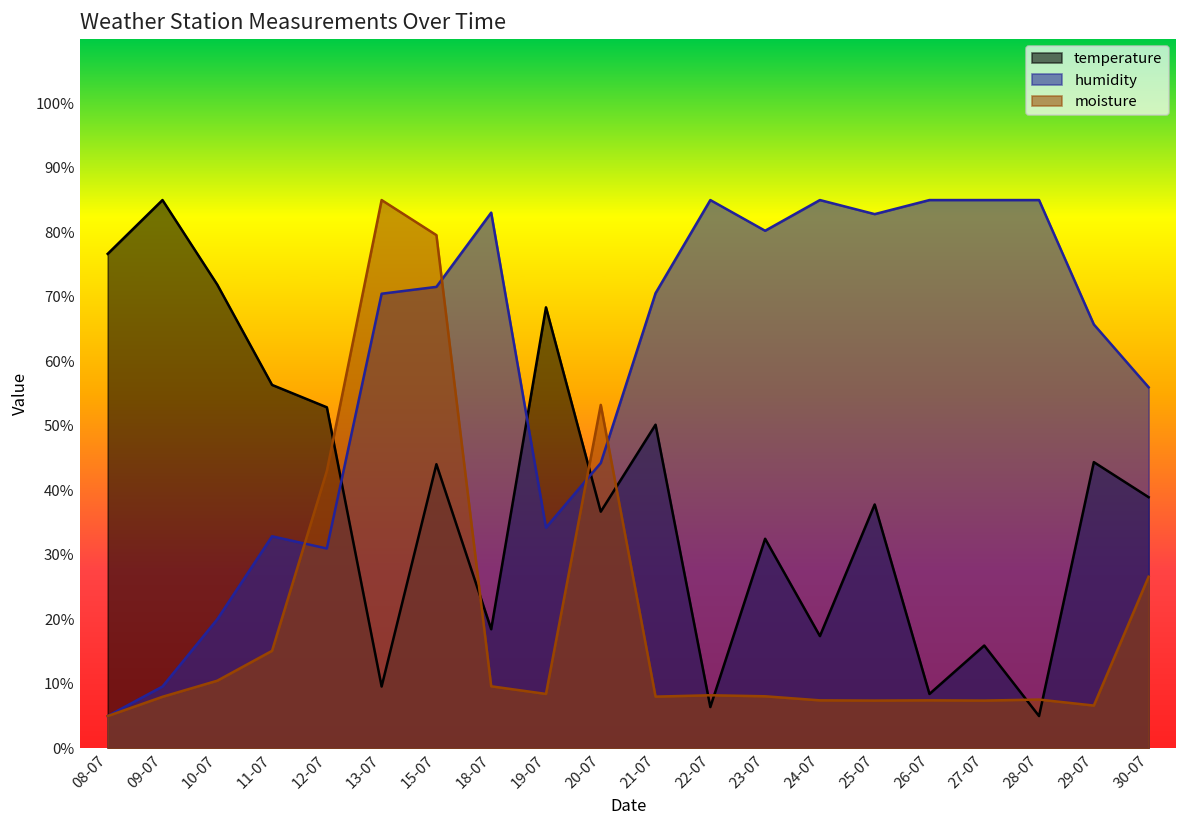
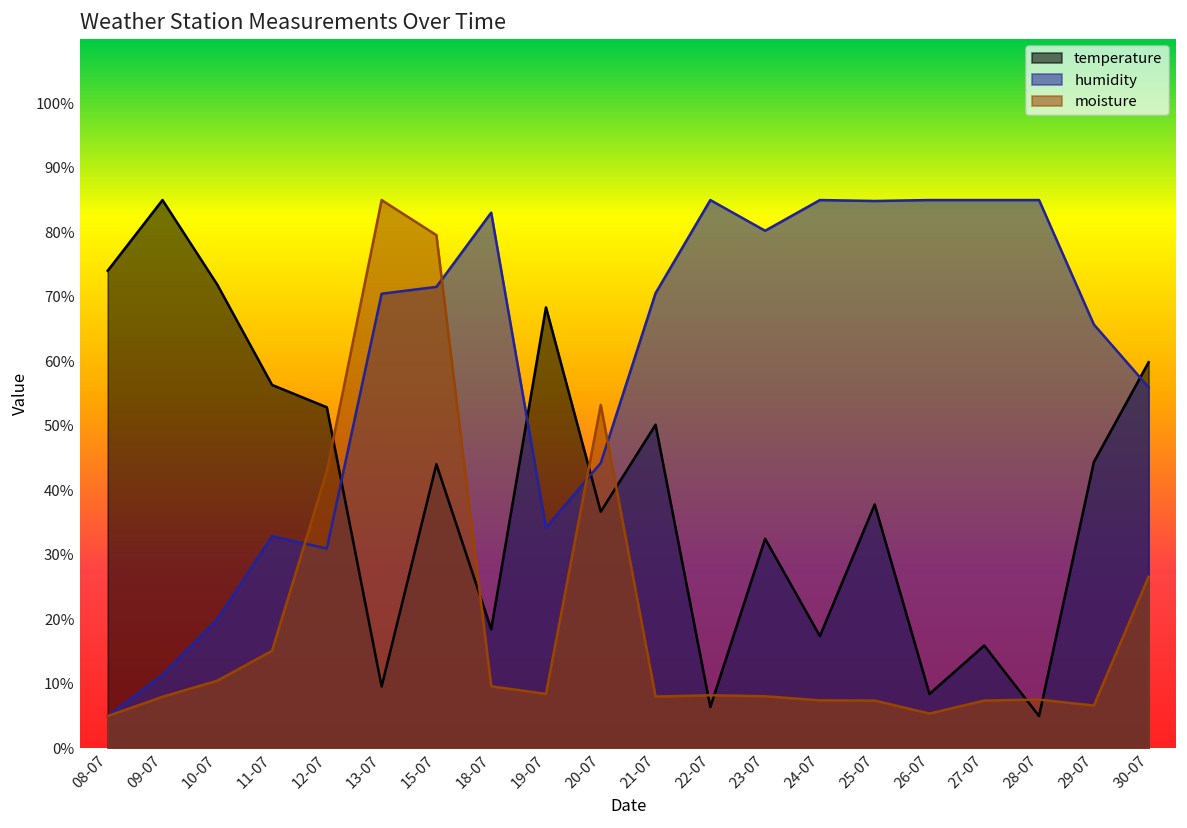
  {
    "temperature": {
-     "08-07": "77%",
+     "08-07": "74%",
      "09-07": "85%",
      "10-07": "72%",
      "11-07": "56%",
      "12-07": "53%",
      "13-07": "10%",
      "15-07": "44%",
      "18-07": "18%",
      "19-07": "68%",
      "20-07": "37%",
      "21-07": "50%",
      "22-07": "6%",
      "23-07": "32%",
      "24-07": "17%",
      "25-07": "38%",
      "26-07": "8%",
      "27-07": "16%",
      "28-07": "5%",
      "29-07": "44%",
-     "30-07": "39%"
+     "30-07": "60%"
    },
    "humidity": {
-     "09-07": "10%",
+     "09-07": "11%",
      "10-07": "20%",
      "11-07": "33%",
      "12-07": "31%",
      "13-07": "70%",
      "15-07": "72%",
      "18-07": "83%",
      "19-07": "34%",
      "20-07": "44%",
      "21-07": "71%",
      "22-07": "85%",
      "23-07": "80%",
      "24-07": "85%",
-     "25-07": "83%",
+     "25-07": "85%",
      "26-07": "85%",
      "27-07": "85%",
      "28-07": "85%",
      "29-07": "66%",
      "30-07": "56%"
    },
    "moisture": {
      "09-07": "8%",
      "10-07": "10%",
      "11-07": "15%",
      "12-07": "43%",
      "13-07": "85%",
      "15-07": "80%",
      "18-07": "10%",
      "19-07": "8%",
      "20-07": "53%",
      "21-07": "8%",
      "22-07": "8%",
      "23-07": "8%",
      "24-07": "7%",
      "25-07": "7%",
-     "26-07": "7%",
+     "26-07": "5%",
      "27-07": "7%",
      "28-07": "8%",
      "29-07": "7%",
      "30-07": "27%"
    }
  }
